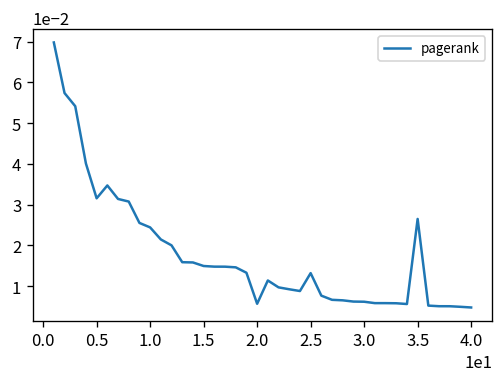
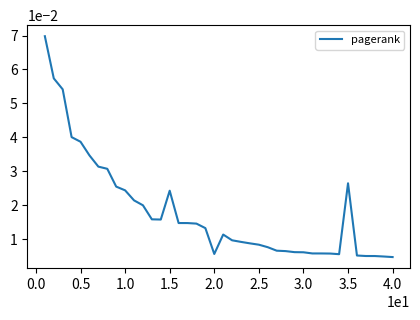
  {
-   "0.5": 0.032,
+   "0.5": 0.039,
    "1.0": 0.024,
-   "1.5": 0.015,
+   "1.5": 0.024,
    "2.0": 0.006,
-   "2.5": 0.013,
+   "2.5": 0.008,
    "3.0": 0.006,
    "3.5": 0.027,
    "4.0": 0.005
  }
